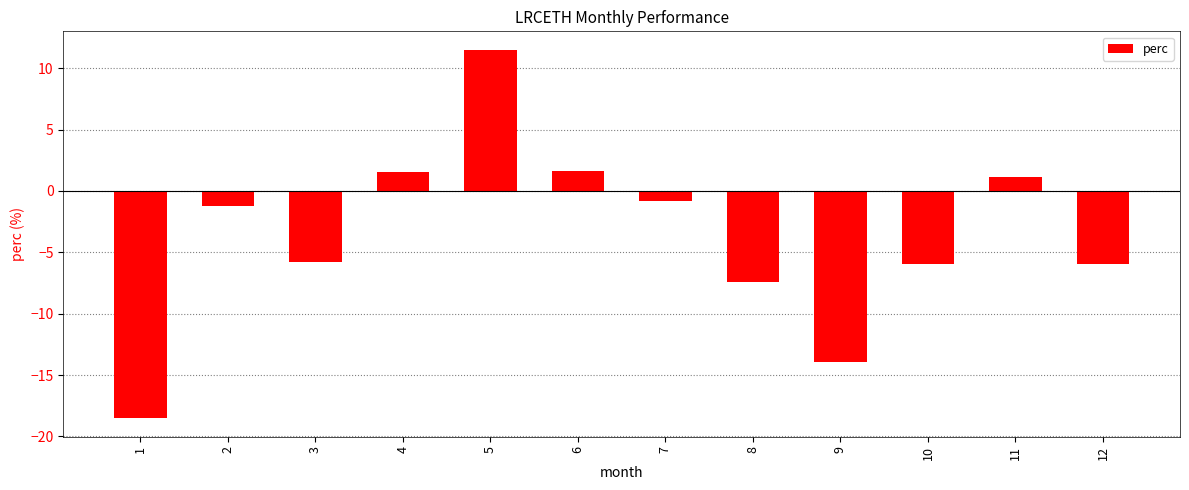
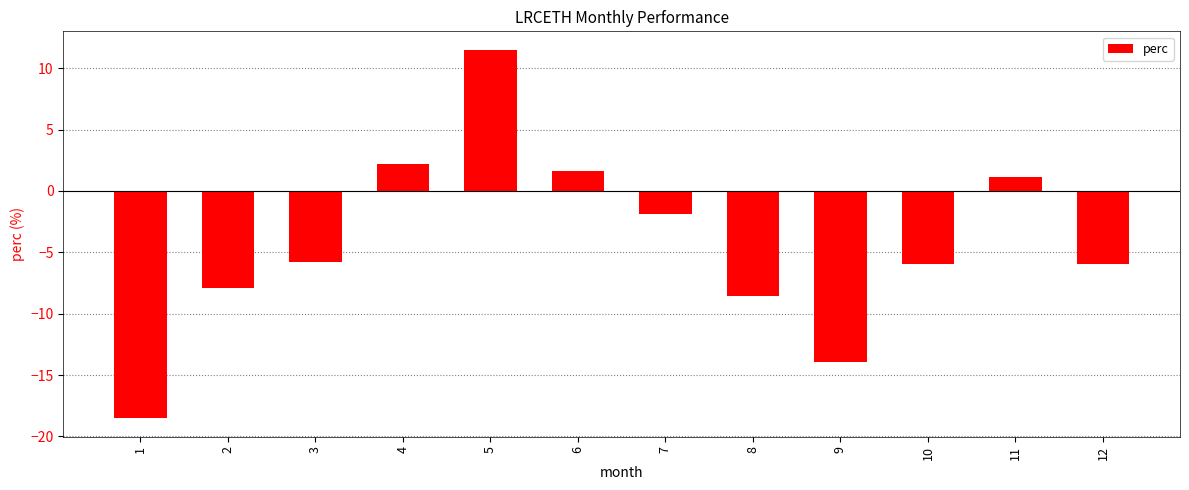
  {
    "1": -18.5,
-   "2": -1.2,
+   "2": -7.9,
    "3": -5.8,
-   "4": 1.5,
+   "4": 2.2,
    "5": 11.5,
    "6": 1.7,
-   "7": -0.8,
-   "8": -7.4,
+   "7": -1.9,
+   "8": -8.6,
    "9": -13.9,
    "10": -6.0,
    "11": 1.1,
    "12": -5.9
  }
